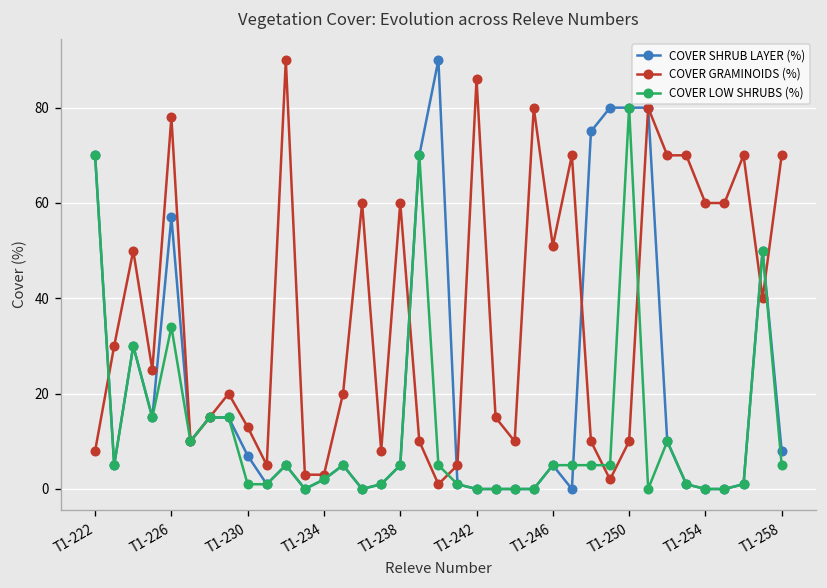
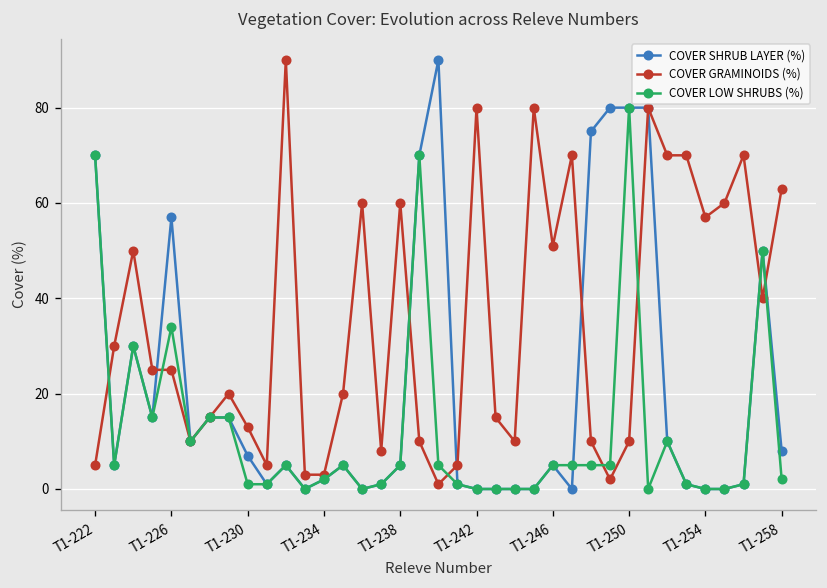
  {
    "COVER SHRUB LAYER (%)": {
      "T1-226": 57,
      "T1-230": 7,
      "T1-258": 8
    },
    "COVER GRAMINOIDS (%)": {
-     "T1-222": 8,
-     "T1-226": 78,
+     "T1-222": 5,
+     "T1-226": 25,
      "T1-230": 13,
      "T1-234": 3,
      "T1-238": 60,
-     "T1-242": 86,
+     "T1-242": 80,
      "T1-246": 51,
      "T1-250": 10,
-     "T1-254": 60,
-     "T1-258": 70
+     "T1-254": 57,
+     "T1-258": 63
    },
    "COVER LOW SHRUBS (%)": {
      "T1-226": 34,
      "T1-230": 1,
-     "T1-258": 5
+     "T1-258": 2
    }
  }
